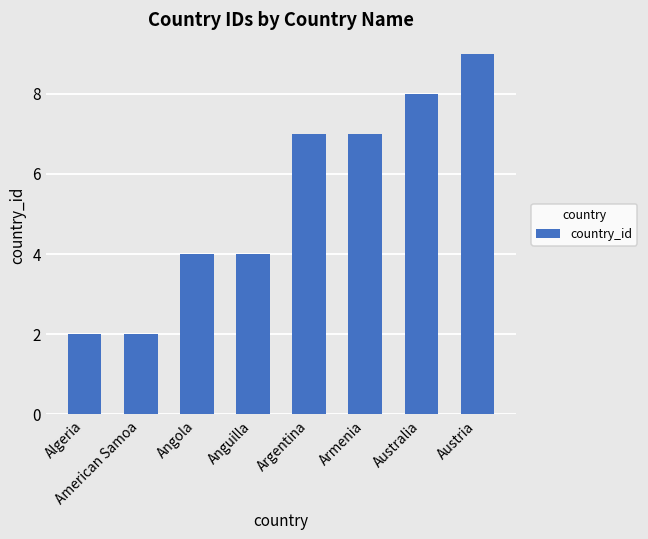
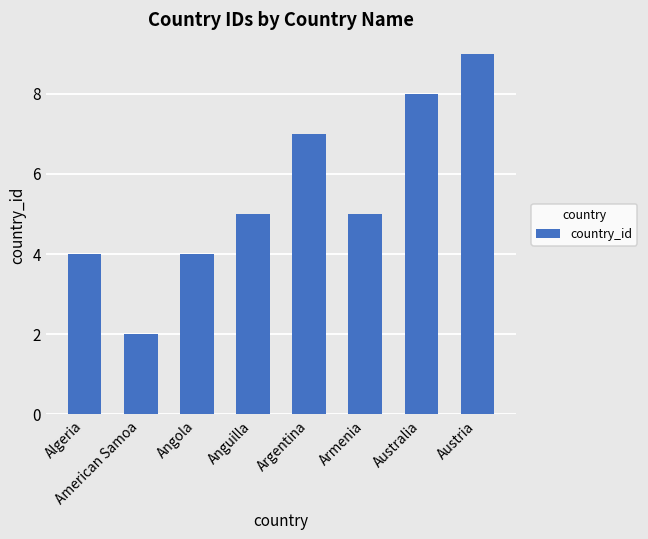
  {
-   "Algeria": 2,
+   "Algeria": 4,
    "American Samoa": 2,
    "Angola": 4,
-   "Anguilla": 4,
+   "Anguilla": 5,
    "Argentina": 7,
-   "Armenia": 7,
+   "Armenia": 5,
    "Australia": 8,
    "Austria": 9
  }
